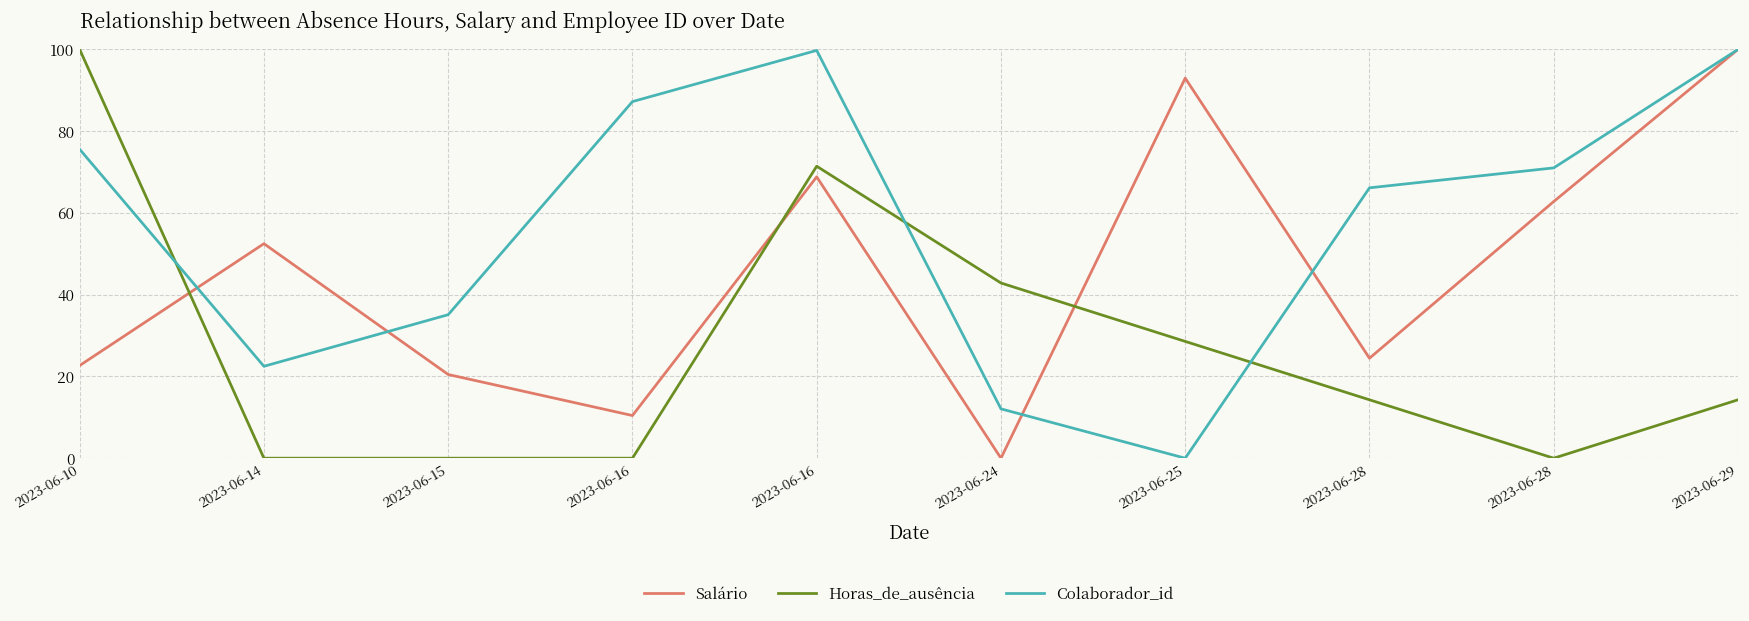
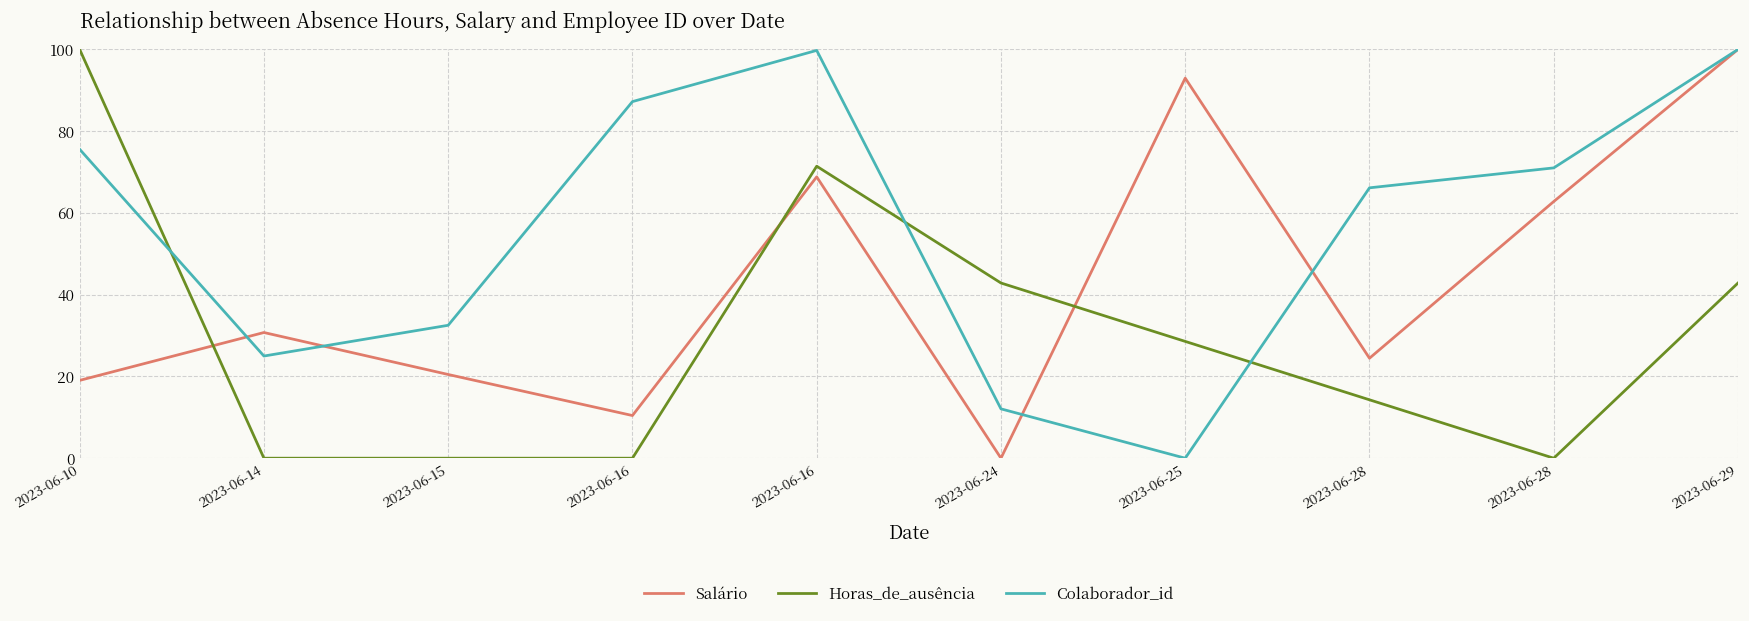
  {
    "Salário": {
-     "2023-06-10": 23,
-     "2023-06-14": 52,
+     "2023-06-10": 19,
+     "2023-06-14": 31,
      "2023-06-15": 20,
      "2023-06-24": 0,
      "2023-06-25": 93
    },
    "Horas_de_ausência": {
      "2023-06-10": 100,
      "2023-06-14": 0,
      "2023-06-15": 0,
      "2023-06-24": 43,
      "2023-06-25": 29,
-     "2023-06-29": 14
+     "2023-06-29": 43
    },
    "Colaborador_id": {
      "2023-06-10": 76,
-     "2023-06-14": 22,
-     "2023-06-15": 35,
+     "2023-06-14": 25,
+     "2023-06-15": 33,
      "2023-06-24": 12,
      "2023-06-25": 0
    }
  }
